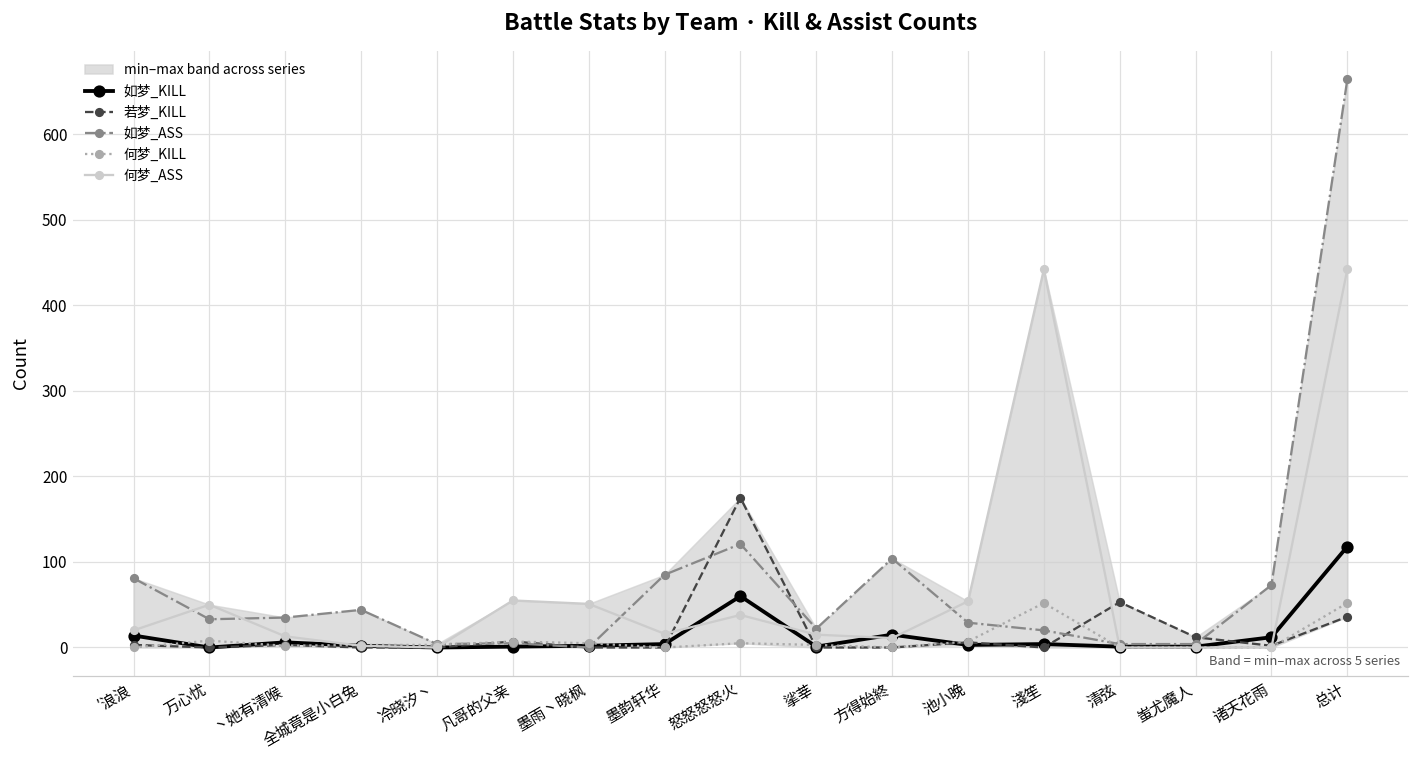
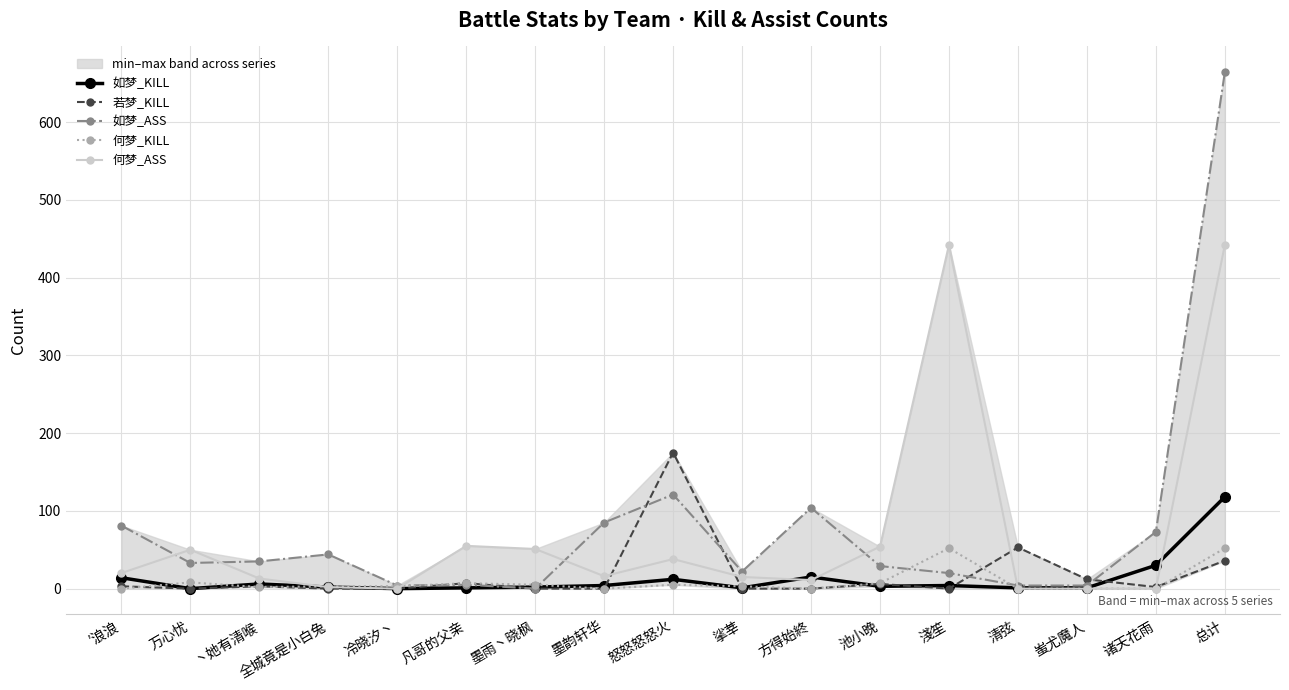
  {
    "如梦_KILL": {
      "′浪浪": 10,
      "凡哥的父亲": 0,
      "墨韵轩华": 0,
-     "怒怒怒怒火": 60,
+     "怒怒怒怒火": 10,
      "方得始終": 20,
      "淺笙": 0,
-     "诸天花雨": 10,
+     "诸天花雨": 30,
      "总计": 120
    },
    "若梦_KILL": {
      "淺笙": 0,
      "总计": 40
    }
  }
